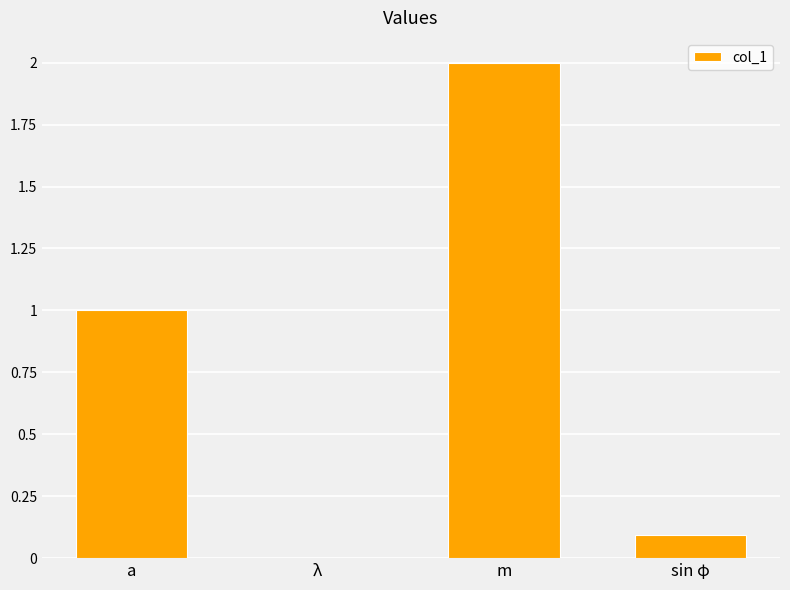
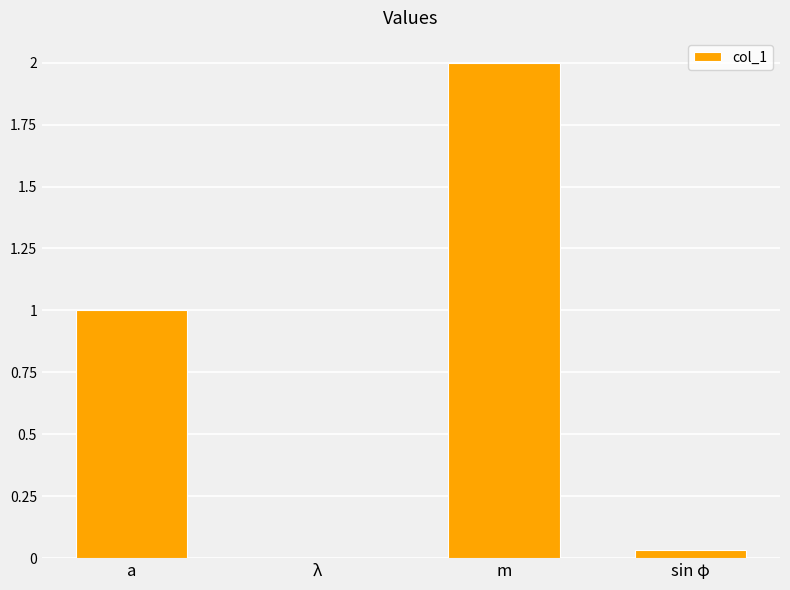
  {
    "a": 1.00,
    "m": 2.00,
-   "sin φ": 0.10
+   "sin φ": 0.03
  }
